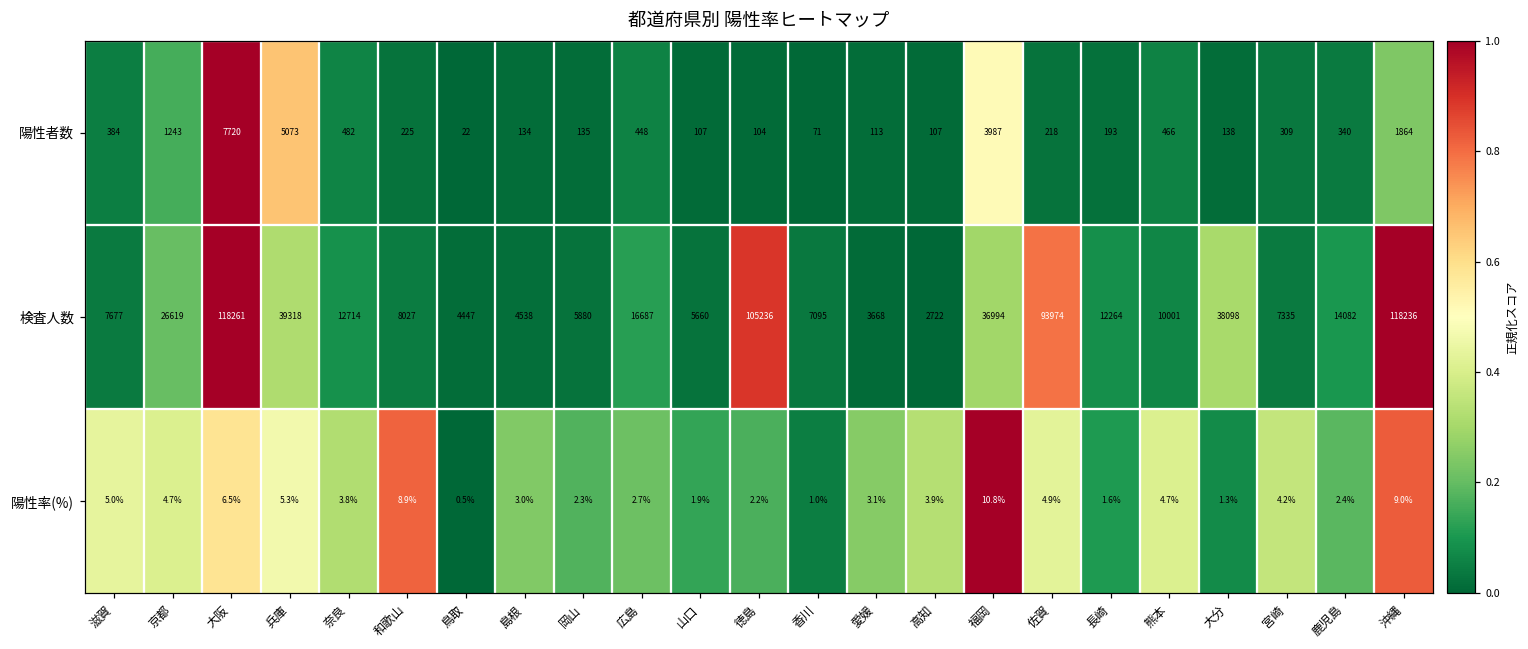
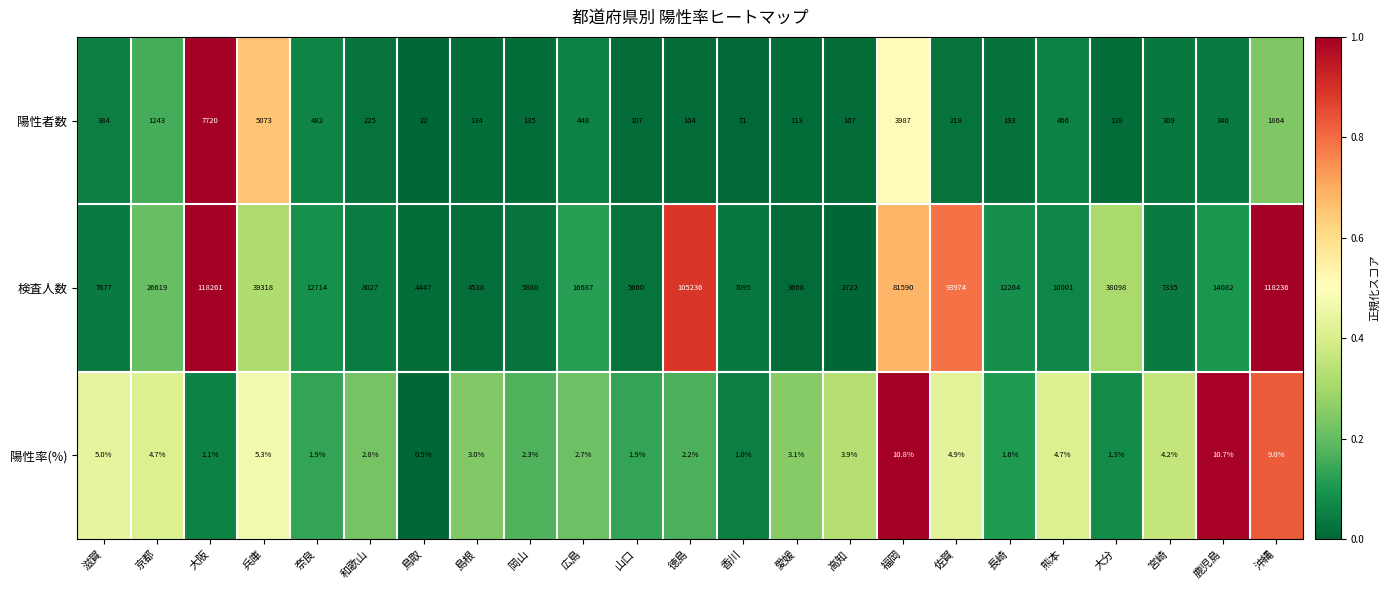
  {
    "陽性者数": {
      "滋賀": "384",
      "京都": "1243",
      "大阪": "7720",
      "兵庫": "5073",
      "奈良": "482",
      "和歌山": "225",
      "鳥取": "22",
      "島根": "134",
      "岡山": "135",
      "広島": "448",
      "山口": "107",
      "徳島": "104",
      "香川": "71",
      "愛媛": "113",
      "高知": "107",
      "福岡": "3987",
      "佐賀": "218",
      "長崎": "193",
      "熊本": "466",
      "大分": "138",
      "宮崎": "309",
      "鹿児島": "340",
      "沖縄": "1864"
    },
    "検査人数": {
      "滋賀": "7677",
      "京都": "26619",
      "大阪": "118261",
      "兵庫": "39318",
      "奈良": "12714",
      "和歌山": "8027",
      "鳥取": "4447",
      "島根": "4538",
      "岡山": "5880",
      "広島": "16687",
      "山口": "5660",
      "徳島": "105236",
      "香川": "7095",
      "愛媛": "3668",
      "高知": "2722",
-     "福岡": "36994",
+     "福岡": "81590",
      "佐賀": "93974",
      "長崎": "12264",
      "熊本": "10001",
      "大分": "38098",
      "宮崎": "7335",
      "鹿児島": "14082",
      "沖縄": "118236"
    },
    "陽性率(%)": {
      "滋賀": "5.0%",
      "京都": "4.7%",
-     "大阪": "6.5%",
+     "大阪": "1.1%",
      "兵庫": "5.3%",
-     "奈良": "3.8%",
-     "和歌山": "8.9%",
+     "奈良": "1.9%",
+     "和歌山": "2.8%",
      "鳥取": "0.5%",
      "島根": "3.0%",
      "岡山": "2.3%",
      "広島": "2.7%",
      "山口": "1.9%",
      "徳島": "2.2%",
      "香川": "1.0%",
      "愛媛": "3.1%",
      "高知": "3.9%",
      "福岡": "10.8%",
      "佐賀": "4.9%",
      "長崎": "1.6%",
      "熊本": "4.7%",
      "大分": "1.3%",
      "宮崎": "4.2%",
-     "鹿児島": "2.4%",
+     "鹿児島": "10.7%",
      "沖縄": "9.0%"
    }
  }
